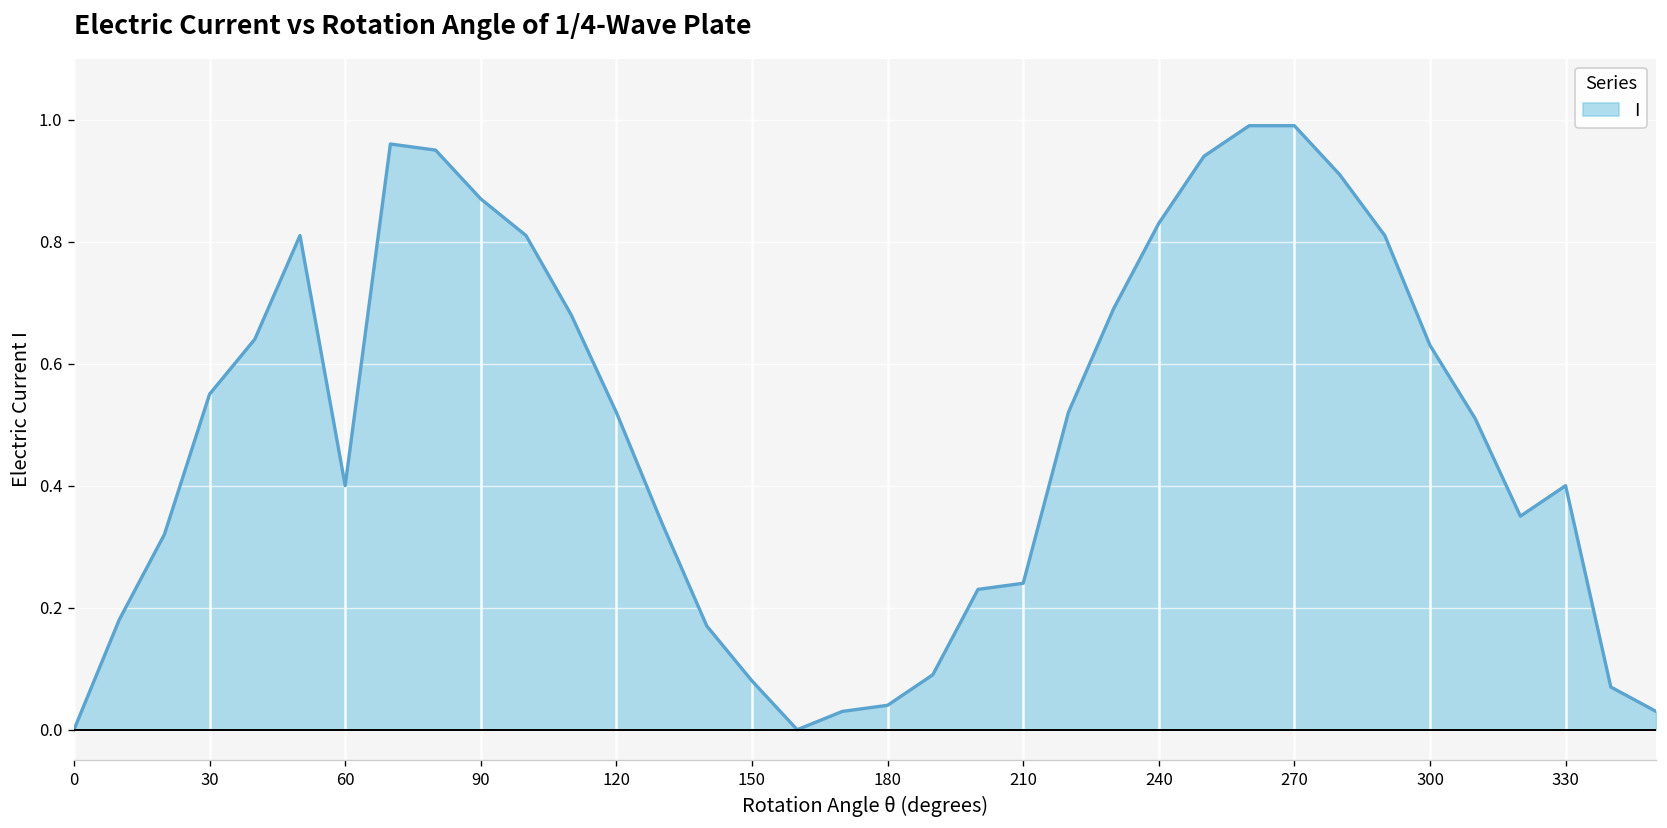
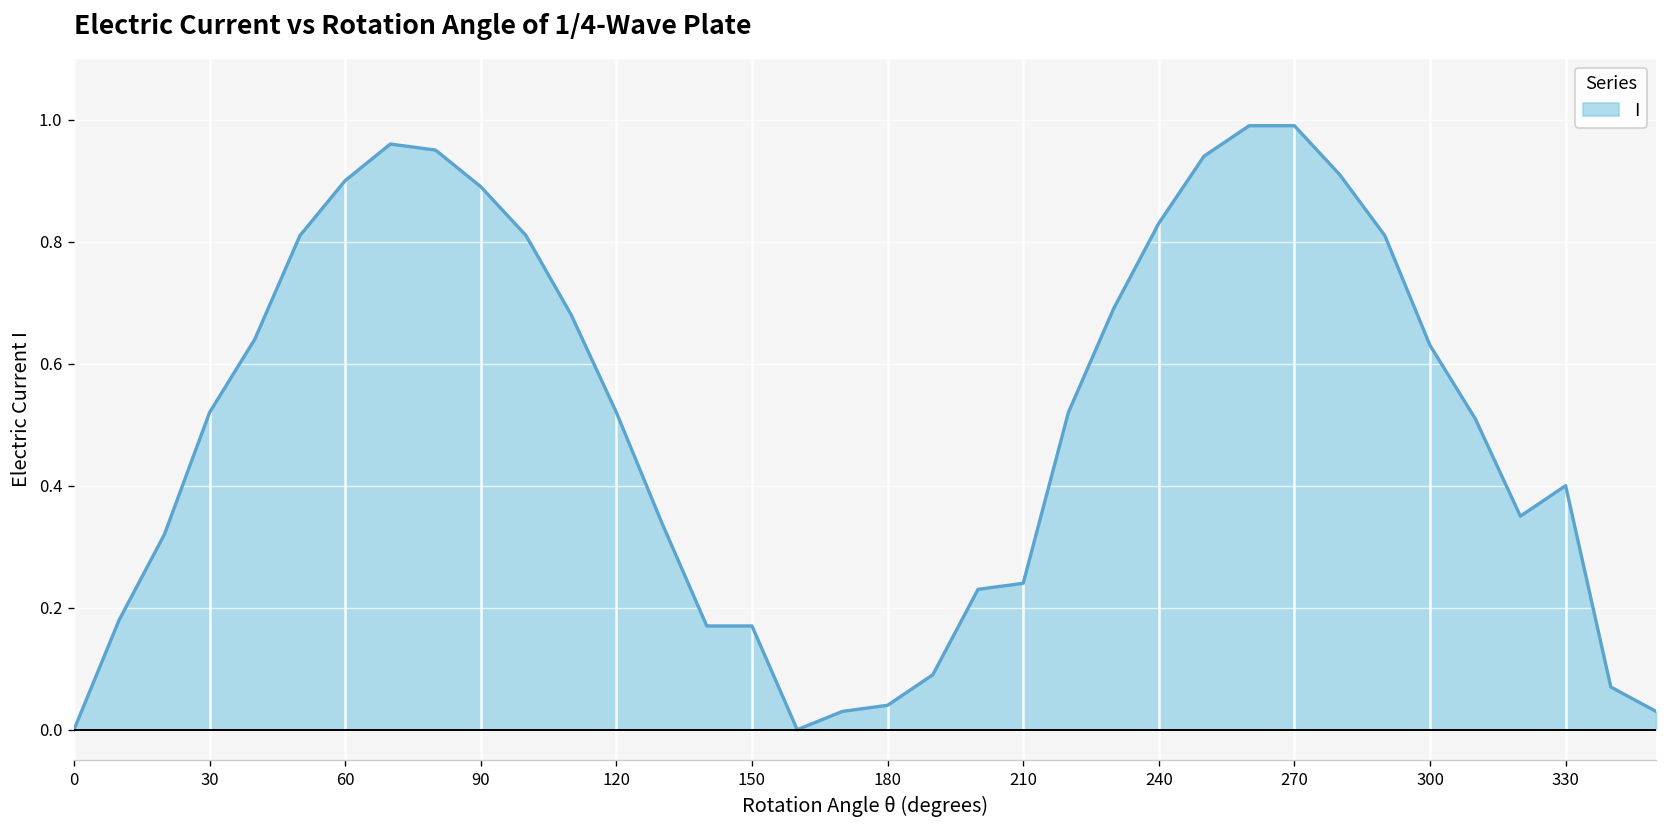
  {
    "0": 0.00,
-   "30": 0.55,
-   "60": 0.4,
-   "90": 0.87,
+   "30": 0.52,
+   "60": 0.9,
+   "90": 0.89,
    "120": 0.52,
-   "150": 0.08,
+   "150": 0.17,
    "180": 0.04,
    "210": 0.24,
    "240": 0.83,
    "270": 0.99,
    "300": 0.63,
    "330": 0.40
  }
